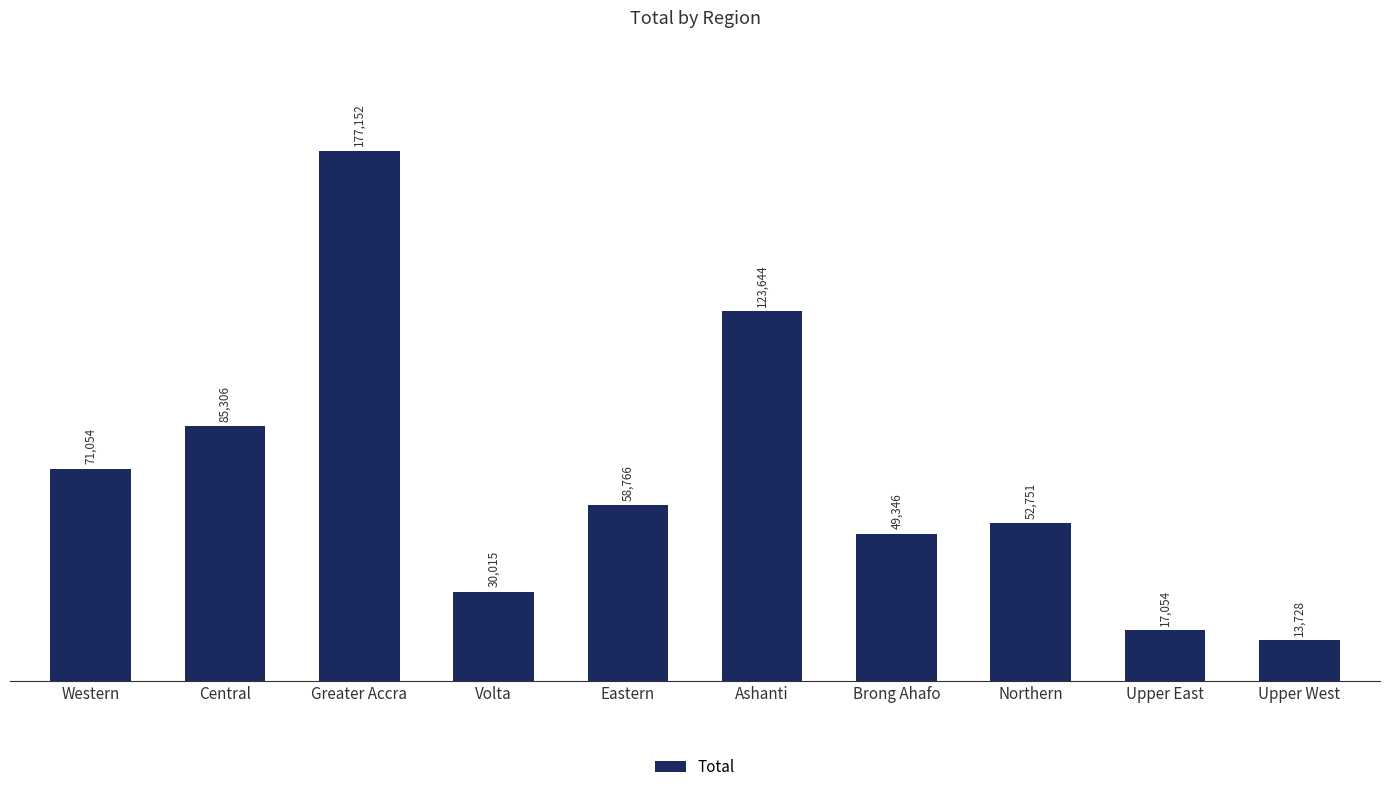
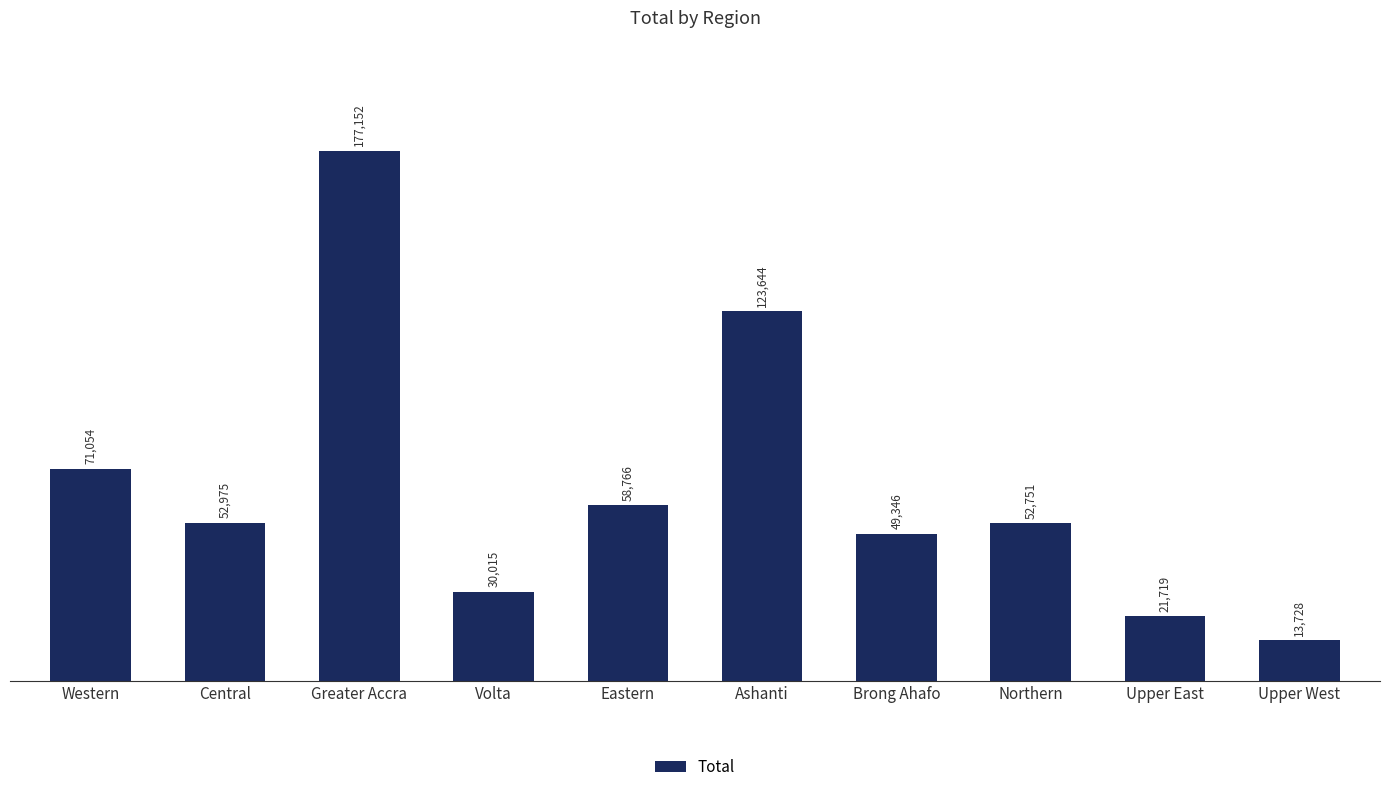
  {
    "Western": "71,054",
-   "Central": "85,306",
+   "Central": "52,975",
    "Greater Accra": "177,152",
    "Volta": "30,015",
    "Eastern": "58,766",
    "Ashanti": "123,644",
    "Brong Ahafo": "49,346",
    "Northern": "52,751",
-   "Upper East": "17,054",
+   "Upper East": "21,719",
    "Upper West": "13,728"
  }
